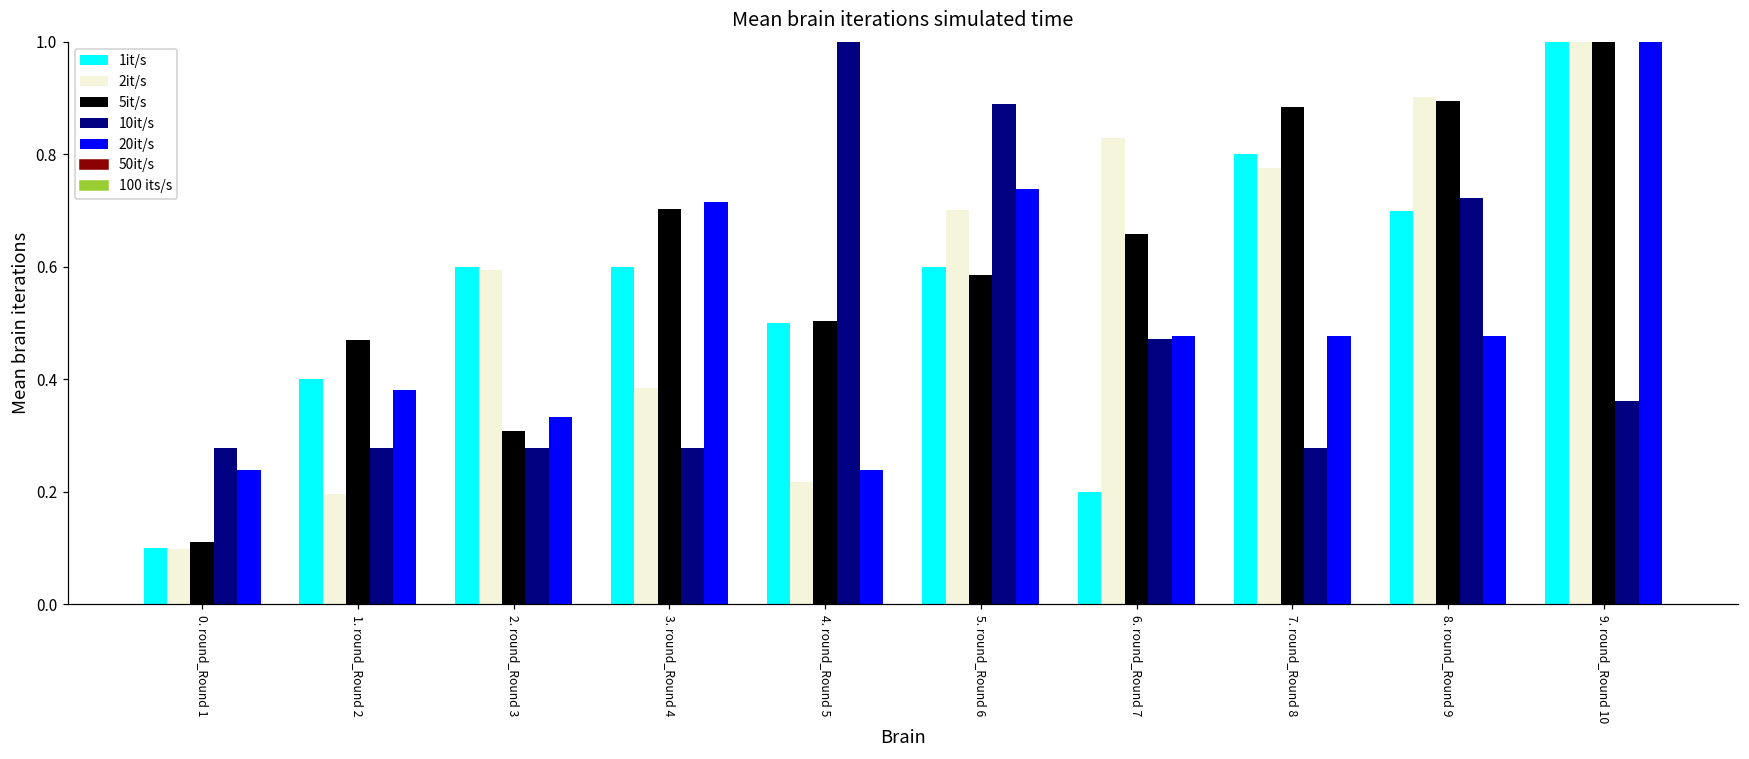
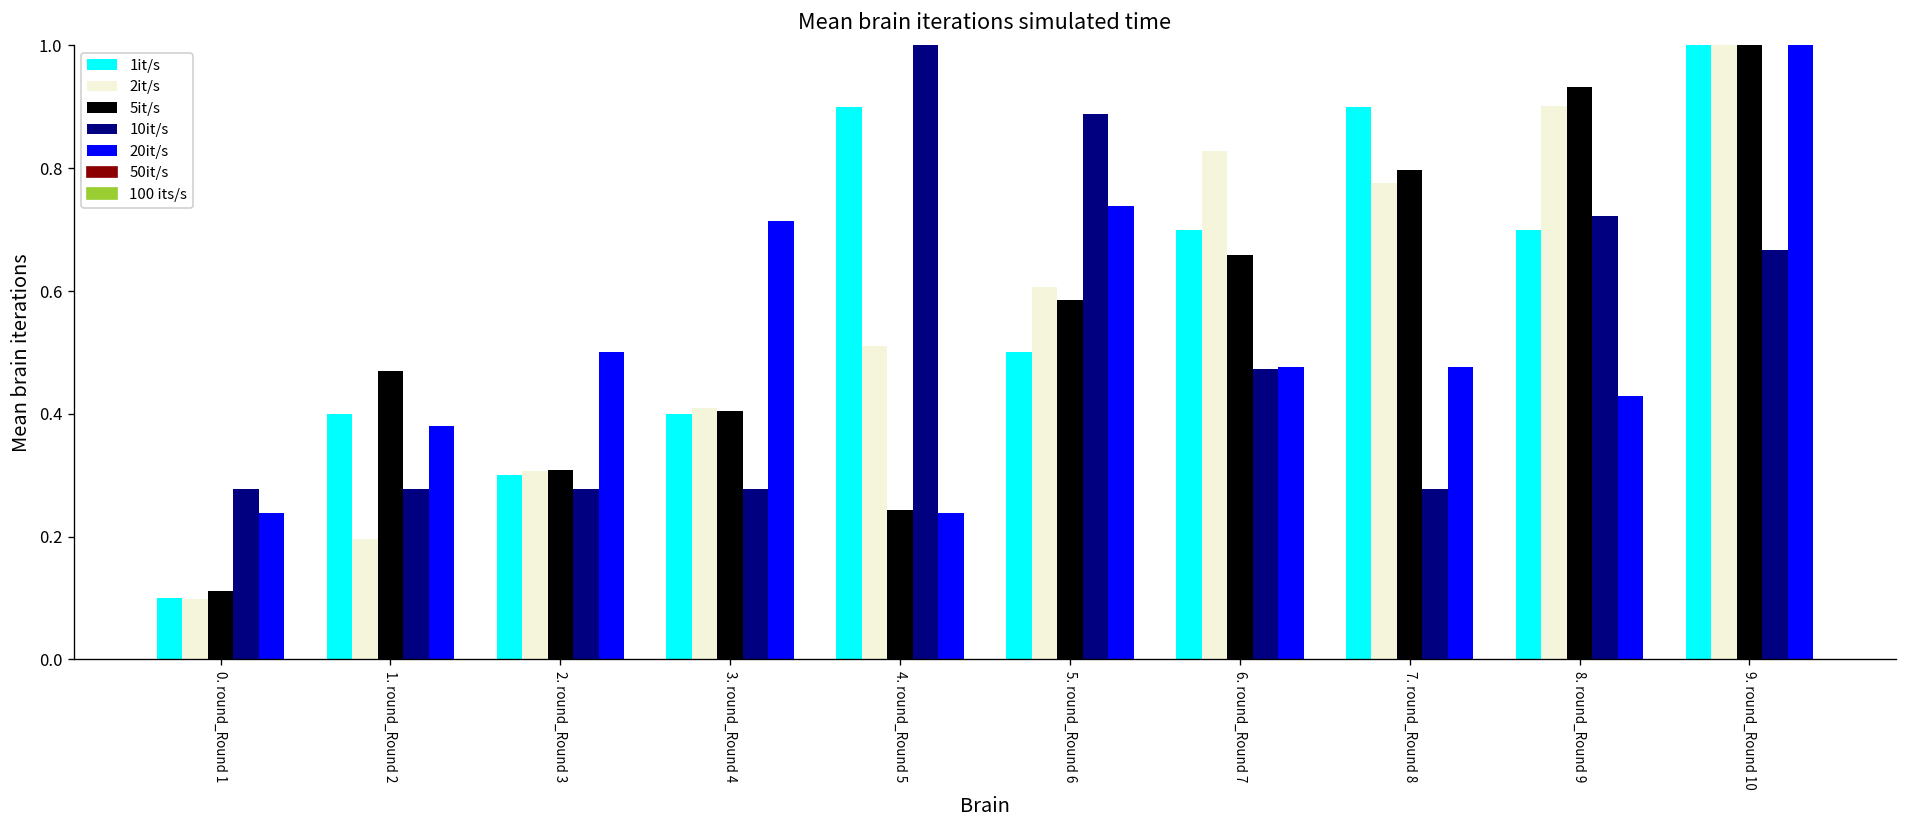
  {
    "1it/s": {
      "0. round_Round 1": 0.10,
      "1. round_Round 2": 0.40,
-     "2. round_Round 3": 0.60,
-     "3. round_Round 4": 0.60,
-     "4. round_Round 5": 0.50,
-     "5. round_Round 6": 0.60,
-     "6. round_Round 7": 0.20,
-     "7. round_Round 8": 0.80,
+     "2. round_Round 3": 0.30,
+     "3. round_Round 4": 0.40,
+     "4. round_Round 5": 0.90,
+     "5. round_Round 6": 0.50,
+     "6. round_Round 7": 0.70,
+     "7. round_Round 8": 0.90,
      "8. round_Round 9": 0.70,
      "9. round_Round 10": 1.00
    },
    "2it/s": {
      "0. round_Round 1": 0.10,
      "1. round_Round 2": 0.20,
-     "2. round_Round 3": 0.59,
-     "3. round_Round 4": 0.38,
-     "4. round_Round 5": 0.22,
-     "5. round_Round 6": 0.70,
+     "2. round_Round 3": 0.31,
+     "3. round_Round 4": 0.41,
+     "4. round_Round 5": 0.51,
+     "5. round_Round 6": 0.61,
      "6. round_Round 7": 0.83,
      "7. round_Round 8": 0.78,
      "8. round_Round 9": 0.90,
      "9. round_Round 10": 1.00
    },
    "5it/s": {
      "0. round_Round 1": 0.11,
      "1. round_Round 2": 0.47,
      "2. round_Round 3": 0.31,
-     "3. round_Round 4": 0.70,
-     "4. round_Round 5": 0.50,
+     "3. round_Round 4": 0.40,
+     "4. round_Round 5": 0.24,
      "5. round_Round 6": 0.58,
      "6. round_Round 7": 0.66,
-     "7. round_Round 8": 0.88,
-     "8. round_Round 9": 0.90,
+     "7. round_Round 8": 0.80,
+     "8. round_Round 9": 0.93,
      "9. round_Round 10": 1.00
    },
    "10it/s": {
      "0. round_Round 1": 0.28,
      "1. round_Round 2": 0.28,
      "2. round_Round 3": 0.28,
      "3. round_Round 4": 0.28,
      "4. round_Round 5": 1.00,
      "5. round_Round 6": 0.89,
      "6. round_Round 7": 0.47,
      "7. round_Round 8": 0.28,
      "8. round_Round 9": 0.72,
-     "9. round_Round 10": 0.36
+     "9. round_Round 10": 0.67
    },
    "20it/s": {
      "0. round_Round 1": 0.24,
      "1. round_Round 2": 0.38,
-     "2. round_Round 3": 0.33,
+     "2. round_Round 3": 0.50,
      "3. round_Round 4": 0.71,
      "4. round_Round 5": 0.24,
      "5. round_Round 6": 0.74,
      "6. round_Round 7": 0.48,
      "7. round_Round 8": 0.48,
-     "8. round_Round 9": 0.48,
+     "8. round_Round 9": 0.43,
      "9. round_Round 10": 1.00
    }
  }
